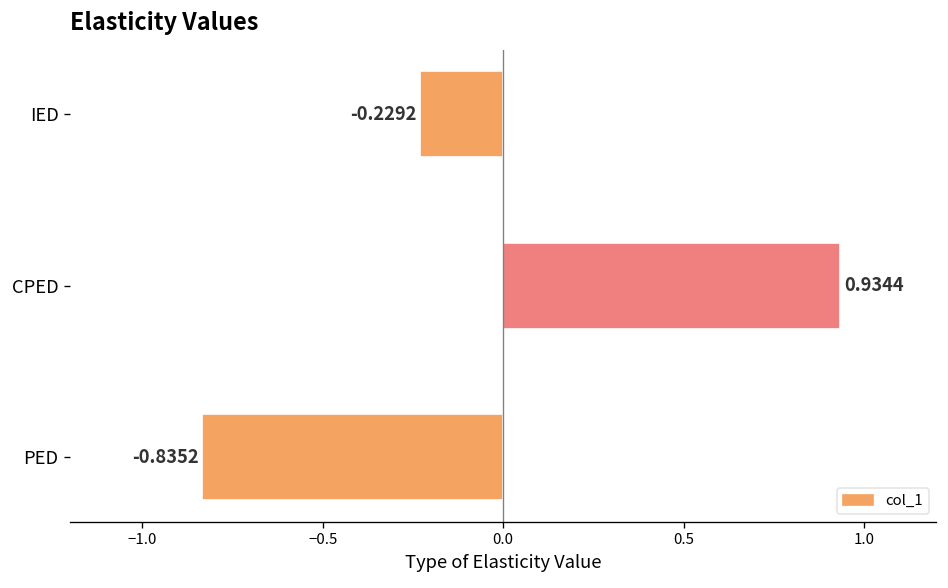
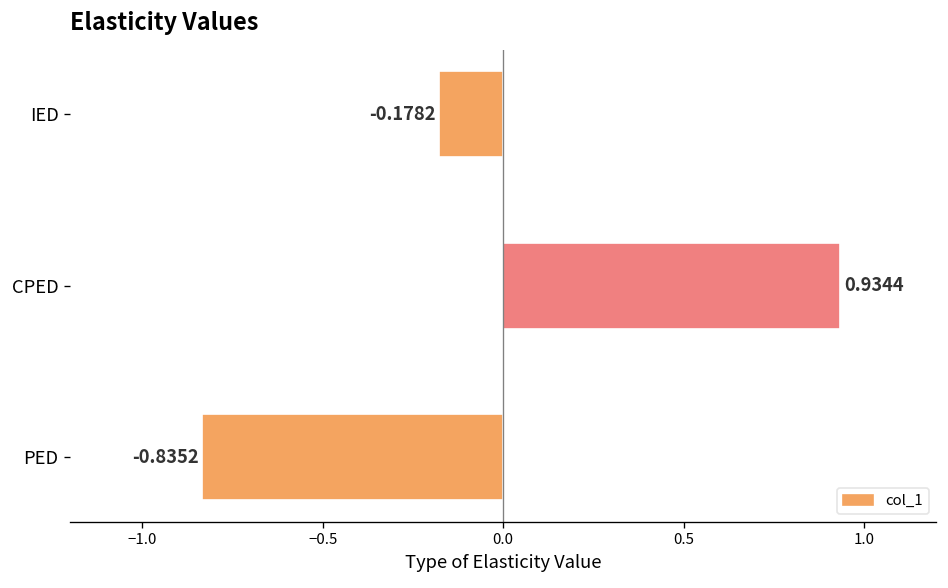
  {
-   "IED": -0.2292,
+   "IED": -0.1782,
    "CPED": 0.9344,
    "PED": -0.8352
  }
